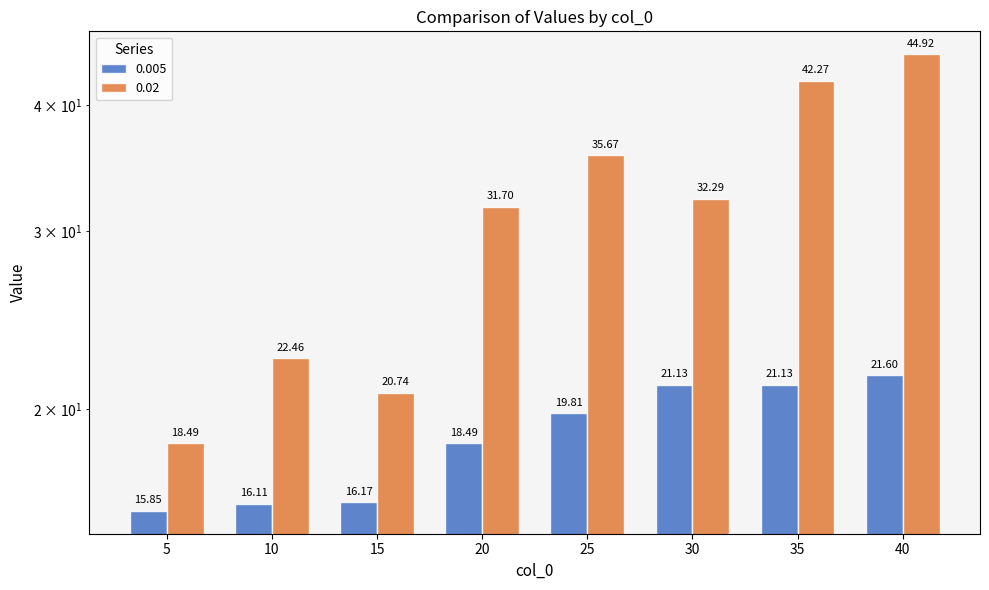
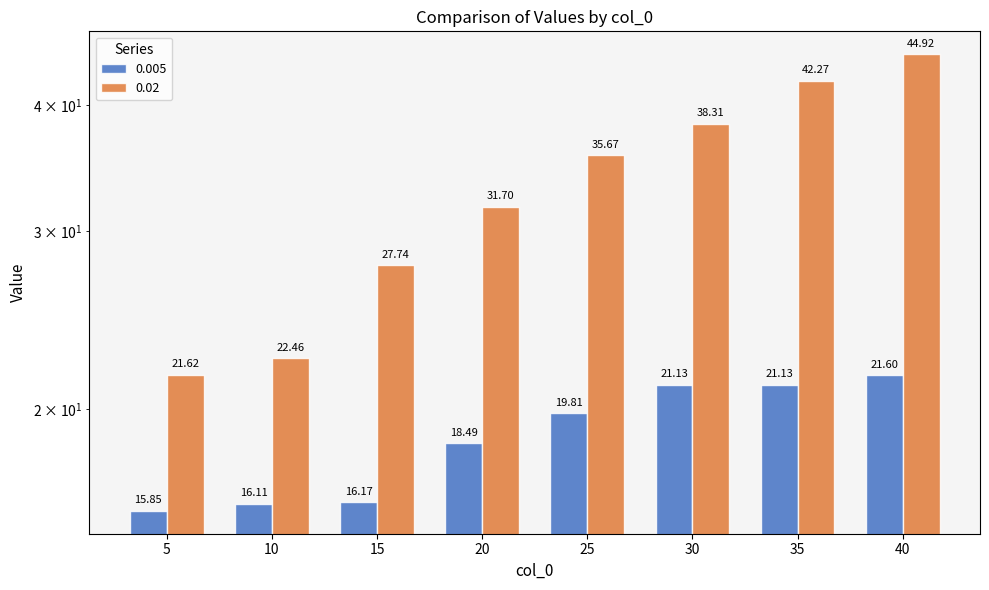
  {
    "0.005": {
      "5": 15.85,
      "10": 16.11,
      "15": 16.17,
      "20": 18.49,
      "25": 19.81,
      "30": 21.13,
      "35": 21.13,
      "40": 21.60
    },
    "0.02": {
-     "5": 18.49,
+     "5": 21.62,
      "10": 22.46,
-     "15": 20.74,
+     "15": 27.74,
      "20": 31.70,
      "25": 35.67,
-     "30": 32.29,
+     "30": 38.31,
      "35": 42.27,
      "40": 44.92
    }
  }
